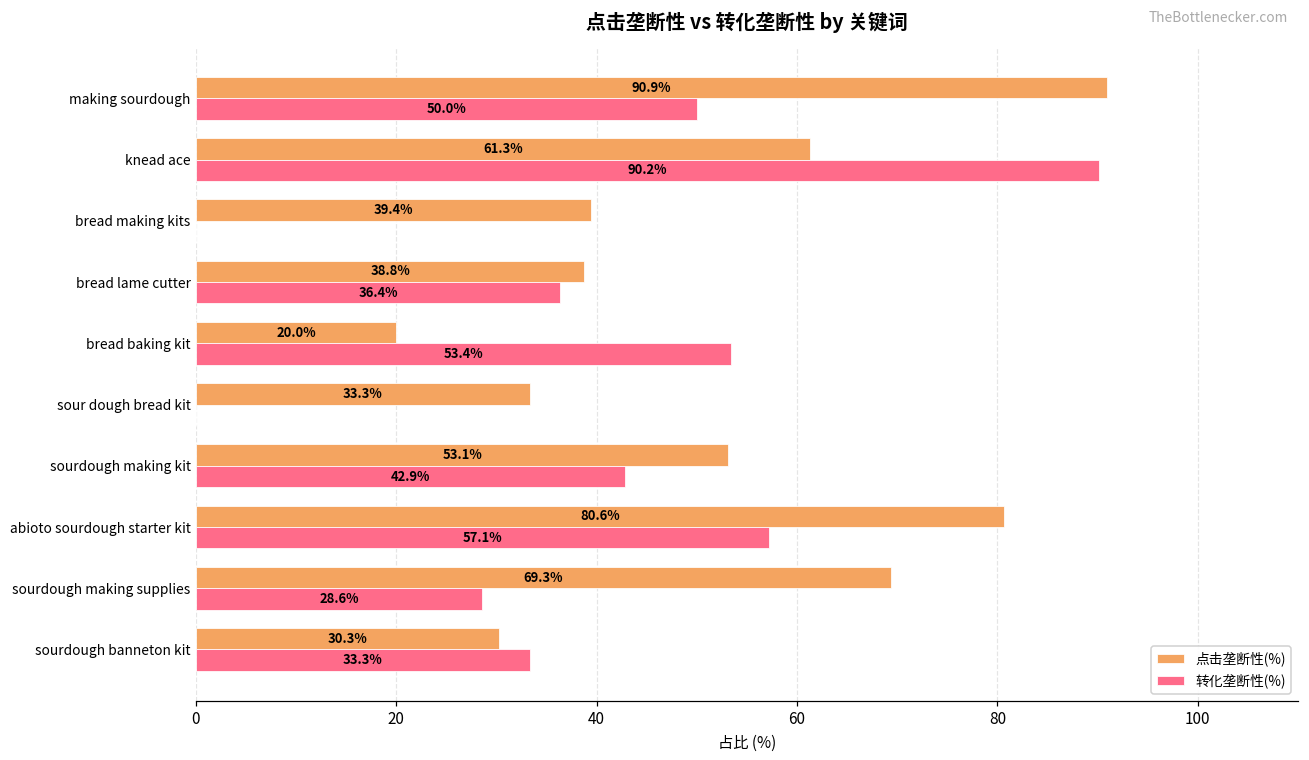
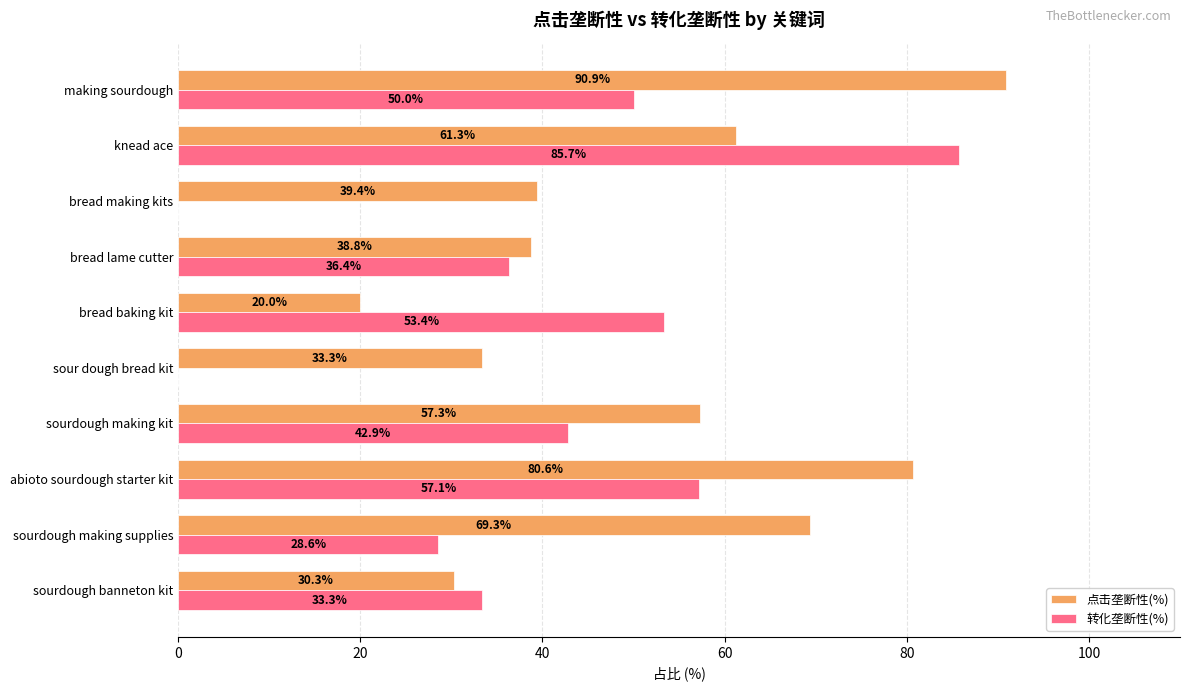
  {
    "点击垄断性(%)": {
      "making sourdough": "90.9%",
      "knead ace": "61.3%",
      "bread making kits": "39.4%",
      "bread lame cutter": "38.8%",
      "bread baking kit": "20.0%",
      "sour dough bread kit": "33.3%",
-     "sourdough making kit": "53.1%",
+     "sourdough making kit": "57.3%",
      "abioto sourdough starter kit": "80.6%",
      "sourdough making supplies": "69.3%",
      "sourdough banneton kit": "30.3%"
    },
    "转化垄断性(%)": {
      "making sourdough": "50.0%",
-     "knead ace": "90.2%",
+     "knead ace": "85.7%",
      "bread lame cutter": "36.4%",
      "bread baking kit": "53.4%",
      "sourdough making kit": "42.9%",
      "abioto sourdough starter kit": "57.1%",
      "sourdough making supplies": "28.6%",
      "sourdough banneton kit": "33.3%"
    }
  }
